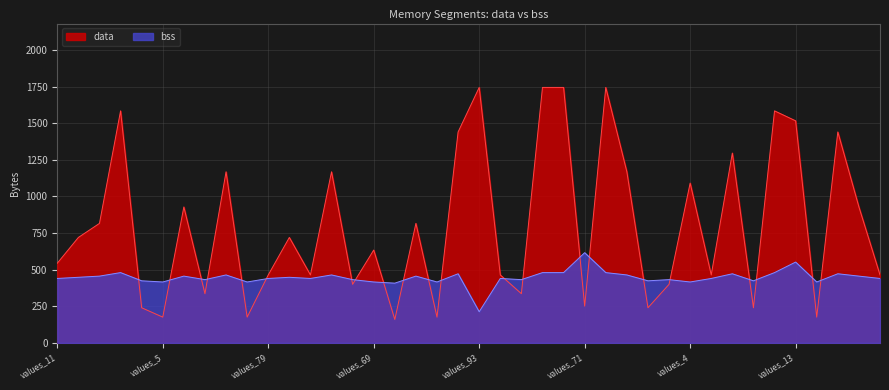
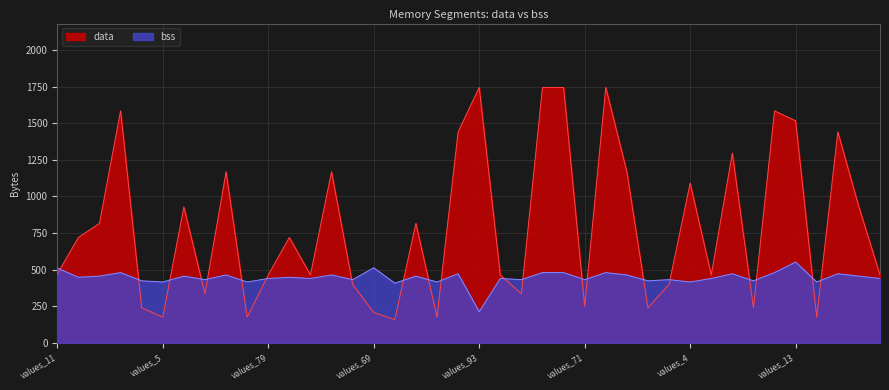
  {
    "data": {
-     "values_11": 540,
+     "values_11": 470,
      "values_5": 180,
      "values_79": 460,
-     "values_69": 630,
+     "values_69": 210,
      "values_93": 1740,
      "values_71": 250,
      "values_4": 1090,
      "values_13": 1520
    },
    "bss": {
-     "values_11": 440,
+     "values_11": 510,
      "values_5": 420,
      "values_79": 440,
-     "values_69": 420,
+     "values_69": 510,
      "values_93": 210,
-     "values_71": 620,
+     "values_71": 430,
      "values_4": 420,
      "values_13": 550
    }
  }
